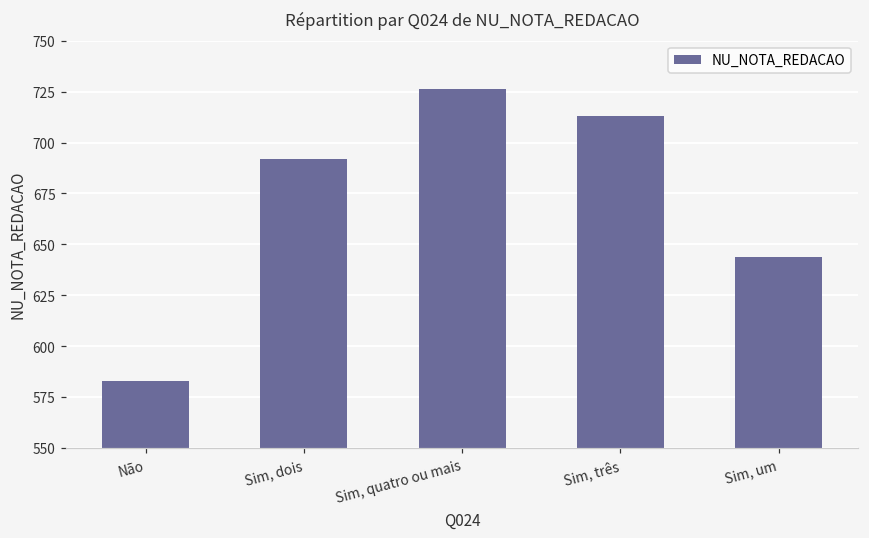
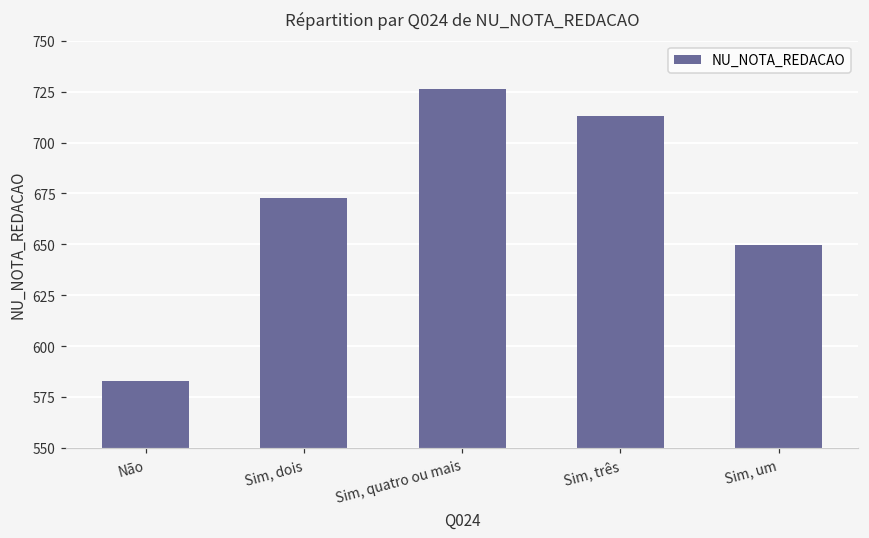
  {
    "Não": 583,
-   "Sim, dois": 692,
+   "Sim, dois": 673,
    "Sim, quatro ou mais": 726,
    "Sim, três": 713,
-   "Sim, um": 644
+   "Sim, um": 650
  }
